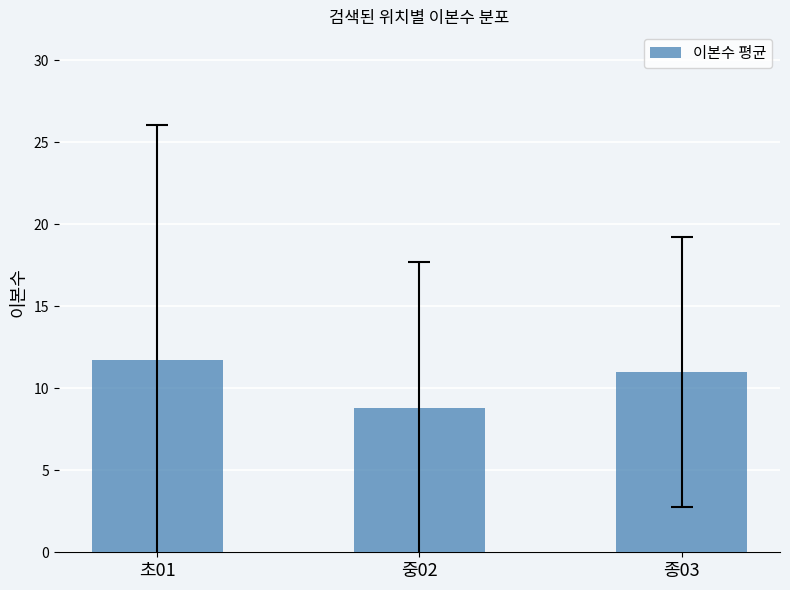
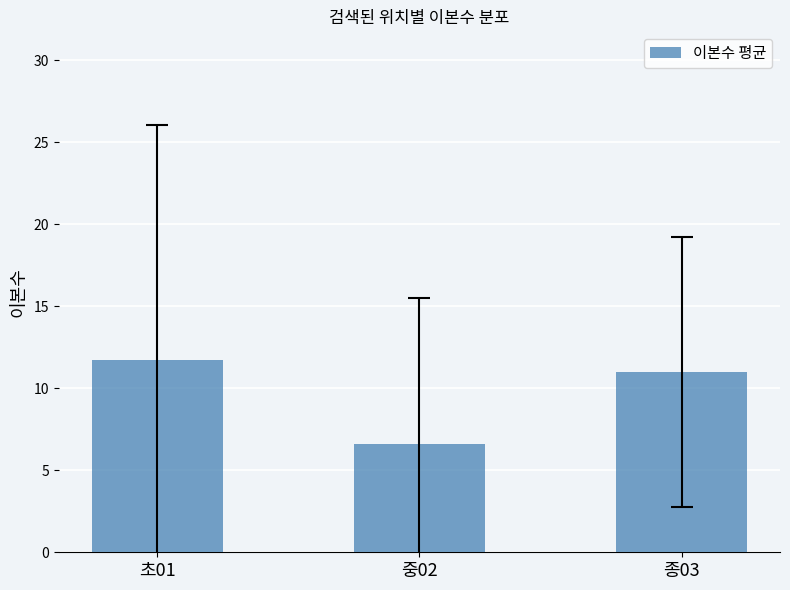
  {
    "이본수 평균": {
      "초01": 11.7,
-     "중02": 8.8,
+     "중02": 6.6,
      "종03": 11.0
    }
  }
